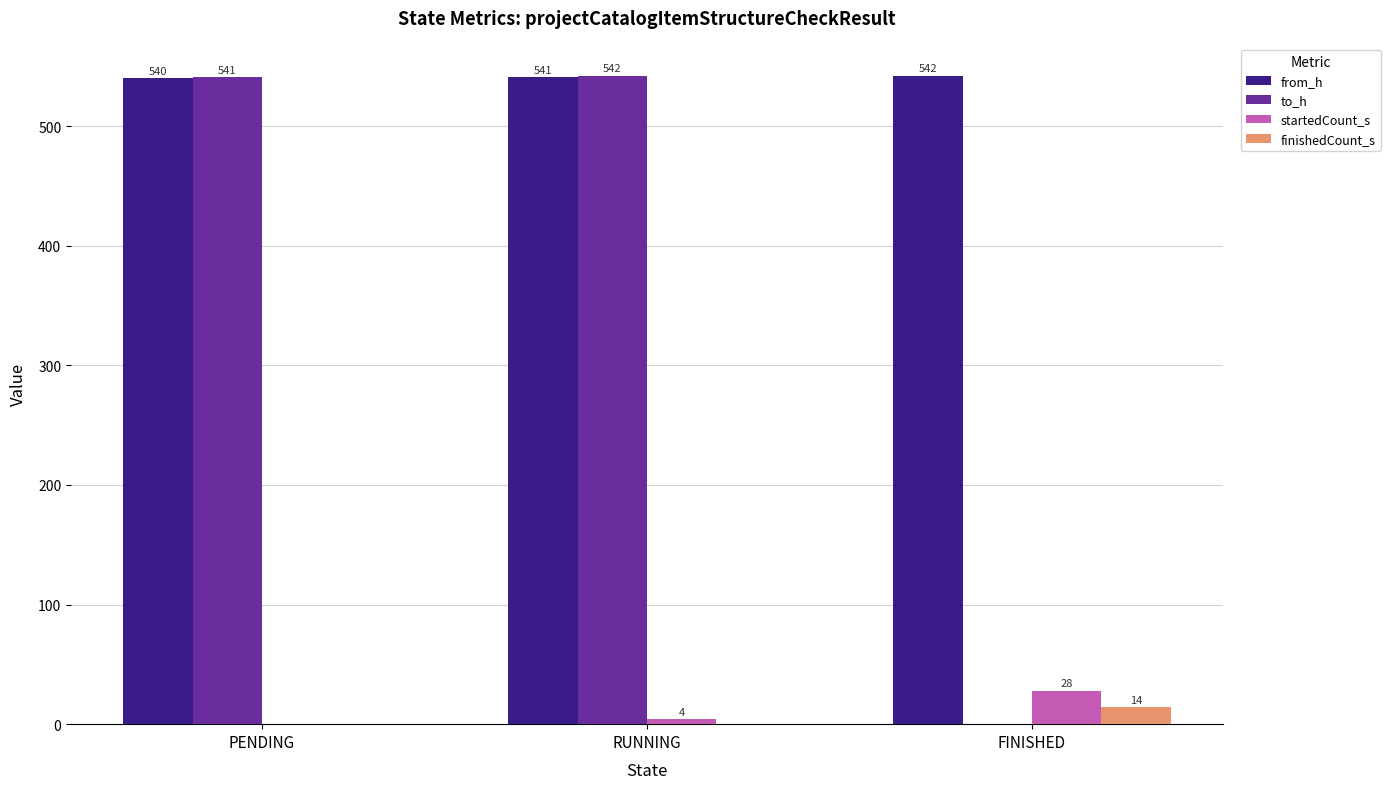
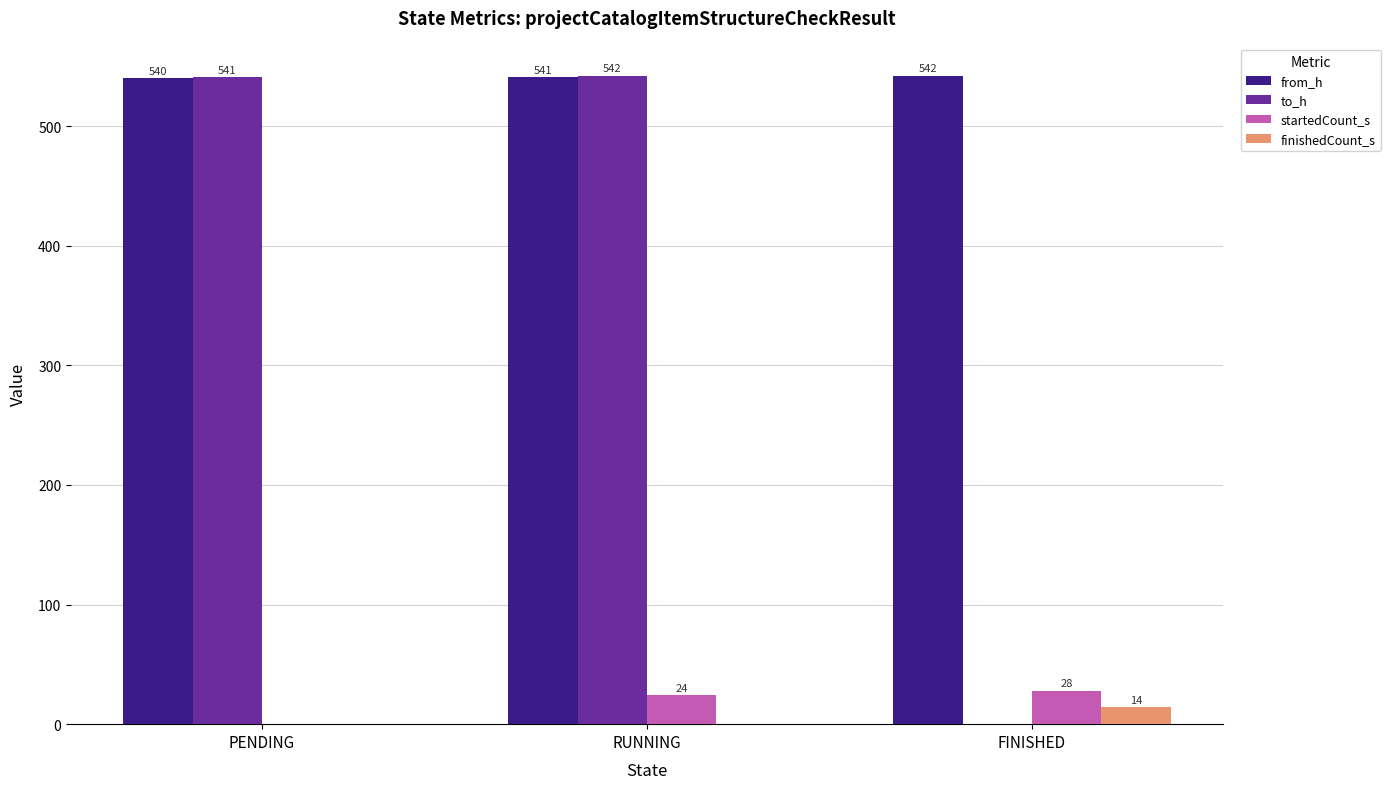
  {
    "startedCount_s": {
-     "RUNNING": 4,
+     "RUNNING": 24,
      "FINISHED": 28
    },
    "finishedCount_s": {
      "FINISHED": 14
    }
  }
